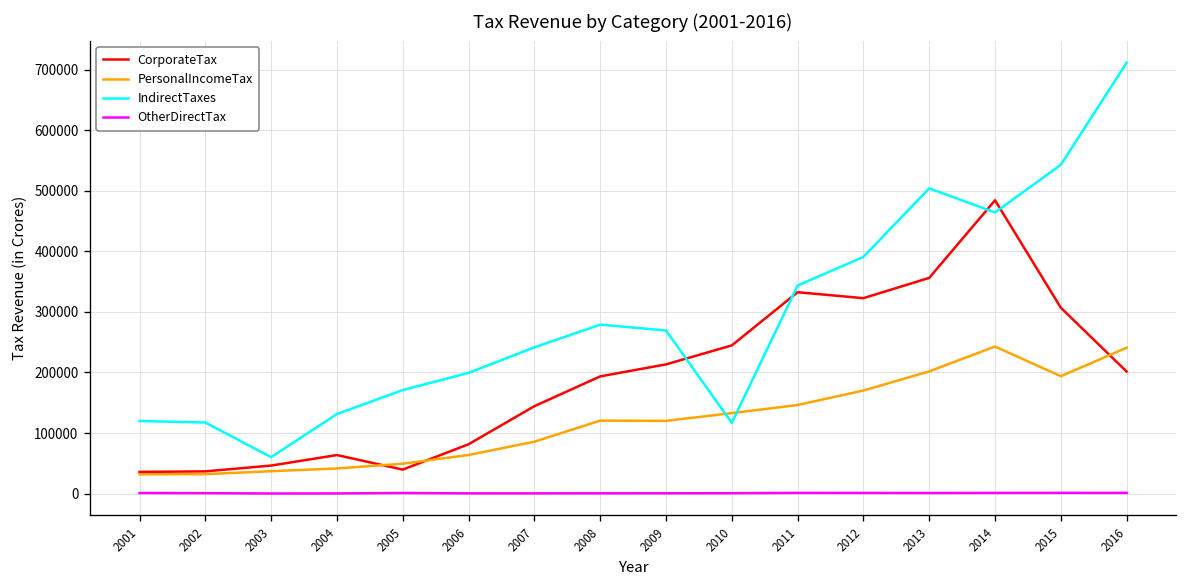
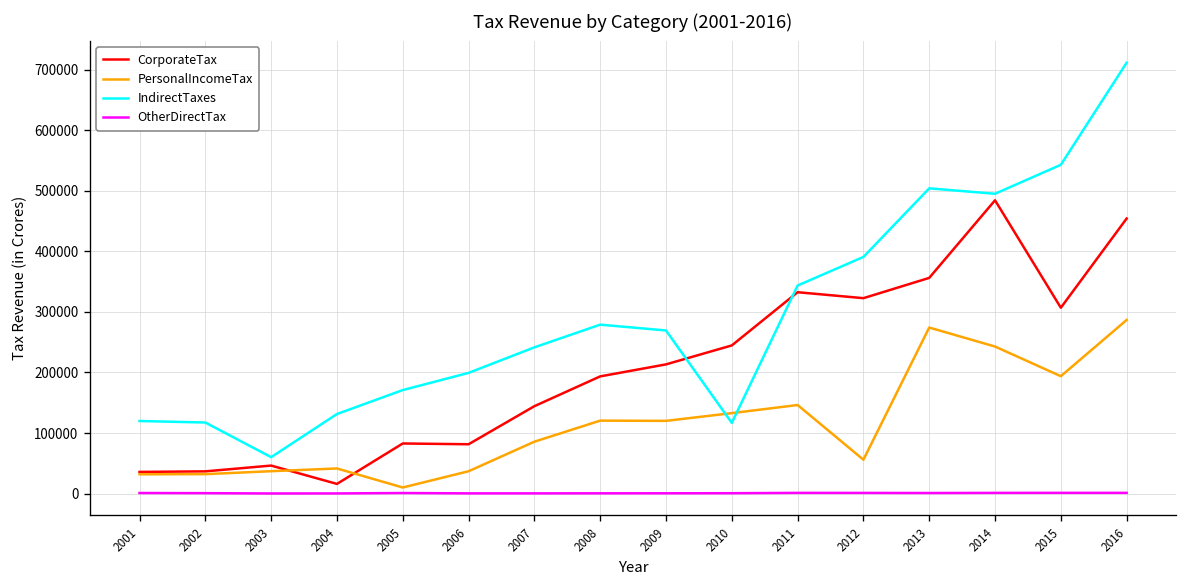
  {
    "CorporateTax": {
      "2003": 50000,
-     "2004": 60000,
-     "2005": 40000,
+     "2004": 20000,
+     "2005": 80000,
      "2006": 80000,
      "2007": 140000,
      "2008": 190000,
      "2009": 210000,
      "2010": 240000,
      "2011": 330000,
      "2012": 320000,
      "2013": 360000,
      "2014": 480000,
      "2015": 310000,
-     "2016": 200000
+     "2016": 450000
    },
    "PersonalIncomeTax": {
      "2003": 40000,
      "2004": 40000,
-     "2005": 50000,
-     "2006": 60000,
+     "2005": 10000,
+     "2006": 40000,
      "2007": 90000,
      "2008": 120000,
      "2009": 120000,
      "2010": 130000,
      "2011": 150000,
-     "2012": 170000,
-     "2013": 200000,
+     "2012": 60000,
+     "2013": 270000,
      "2014": 240000,
      "2015": 190000,
-     "2016": 240000
+     "2016": 290000
    },
    "IndirectTaxes": {
      "2001": 120000,
      "2002": 120000,
      "2003": 60000,
      "2004": 130000,
      "2005": 170000,
      "2006": 200000,
      "2007": 240000,
      "2008": 280000,
      "2009": 270000,
      "2010": 120000,
      "2011": 340000,
      "2012": 390000,
      "2013": 500000,
-     "2014": 460000,
+     "2014": 500000,
      "2015": 540000,
      "2016": 710000
    },
    "OtherDirectTax": {
      "2001": 0,
      "2002": 0,
      "2003": 0,
      "2004": 0,
      "2005": 0,
      "2006": 0,
      "2007": 0,
      "2008": 0,
      "2009": 0,
      "2010": 0,
      "2011": 0,
      "2012": 0,
      "2013": 0,
      "2014": 0,
      "2015": 0,
      "2016": 0
    }
  }
